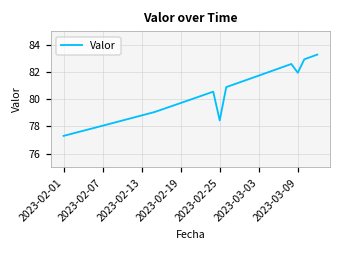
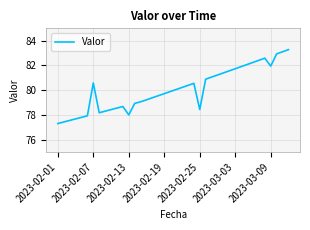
  {
    "2023-02-01": 77.3,
-   "2023-02-07": 78.0,
-   "2023-02-13": 78.8,
+   "2023-02-07": 80.6,
+   "2023-02-13": 78.0,
    "2023-02-19": 79.7,
    "2023-02-25": 78.4,
    "2023-03-03": 81.7,
    "2023-03-09": 81.9
  }
